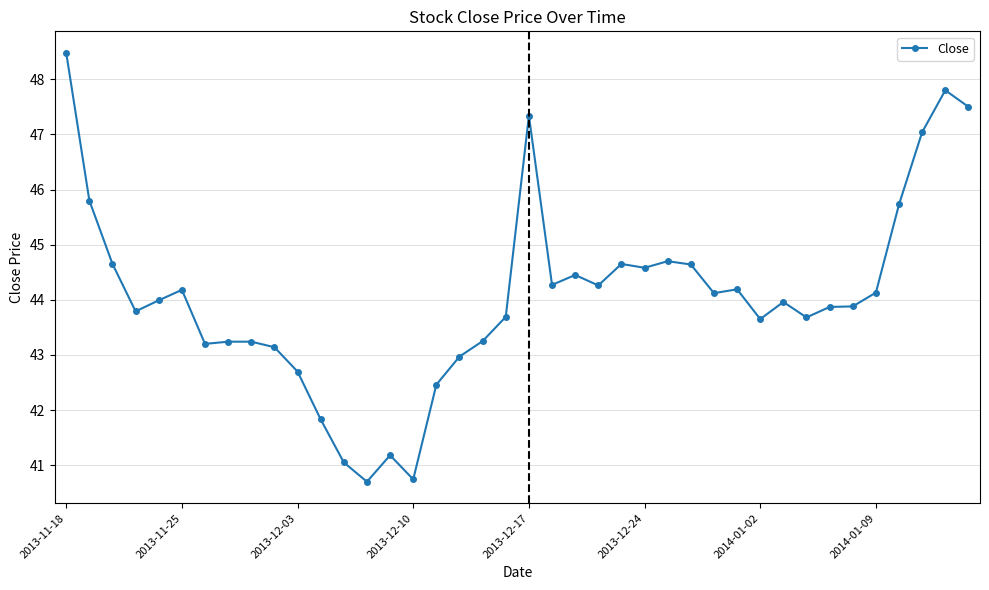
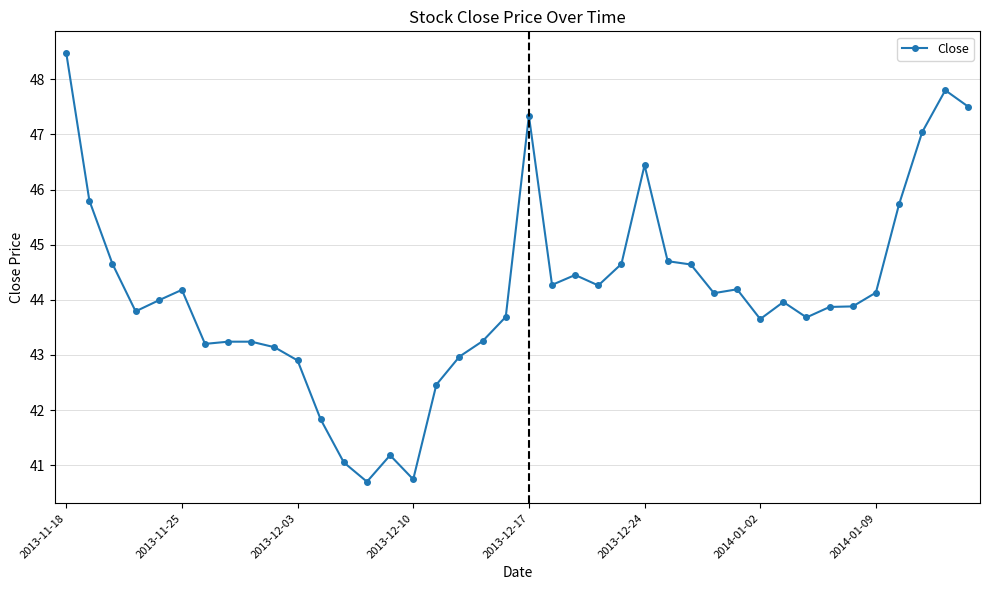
  {
    "2013-11-18": 48.5,
    "2013-11-25": 44.2,
-   "2013-12-03": 42.7,
+   "2013-12-03": 42.9,
    "2013-12-10": 40.7,
    "2013-12-17": 47.3,
-   "2013-12-24": 44.6,
+   "2013-12-24": 46.4,
    "2014-01-02": 43.7,
    "2014-01-09": 44.1
  }
